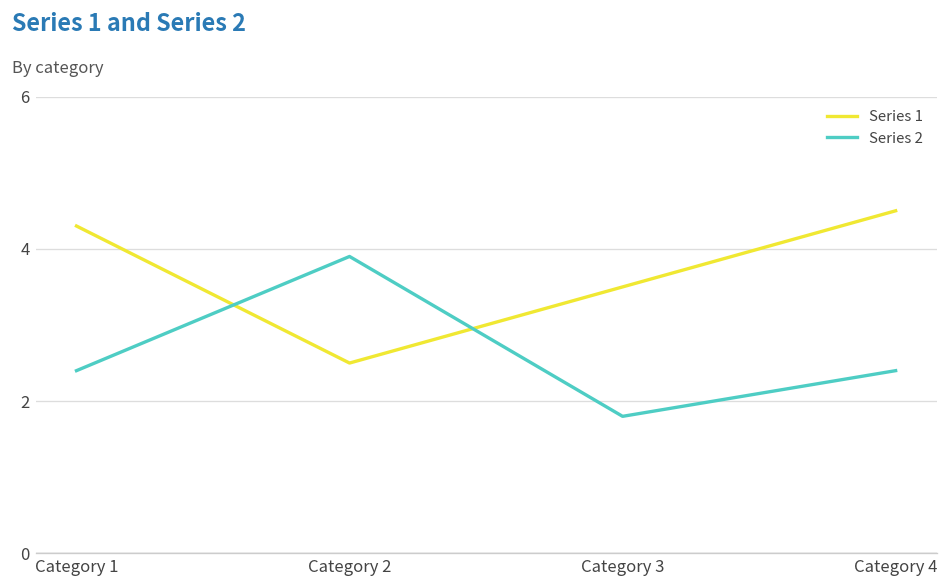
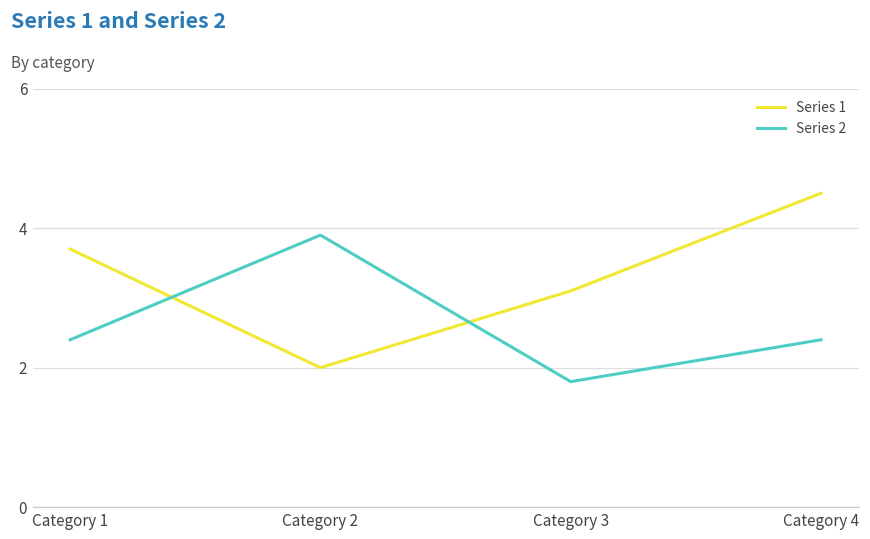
  {
    "Series 1": {
-     "Category 1": 4.3,
-     "Category 2": 2.5,
-     "Category 3": 3.5,
+     "Category 1": 3.7,
+     "Category 2": 2.0,
+     "Category 3": 3.1,
      "Category 4": 4.5
    },
    "Series 2": {
      "Category 1": 2.4,
      "Category 2": 3.9,
      "Category 3": 1.8,
      "Category 4": 2.4
    }
  }
